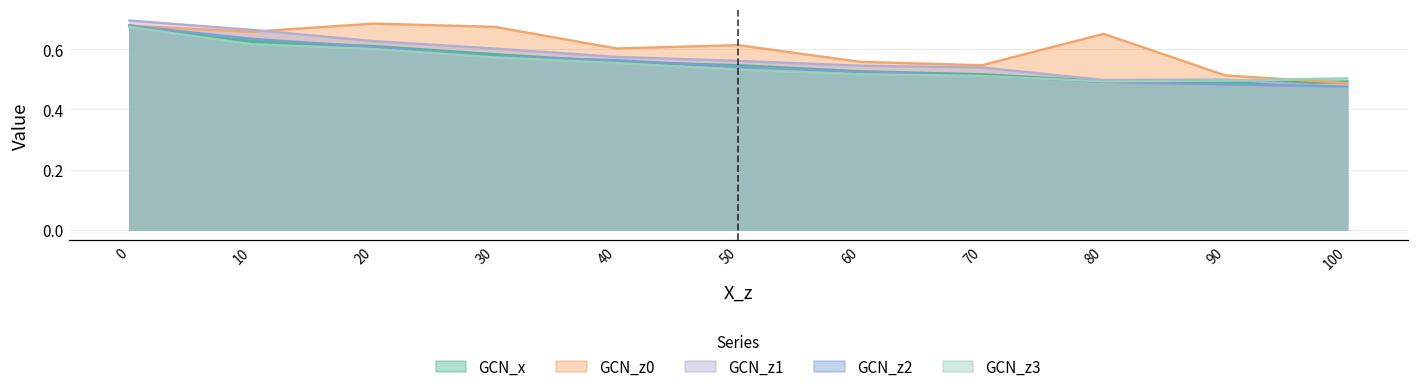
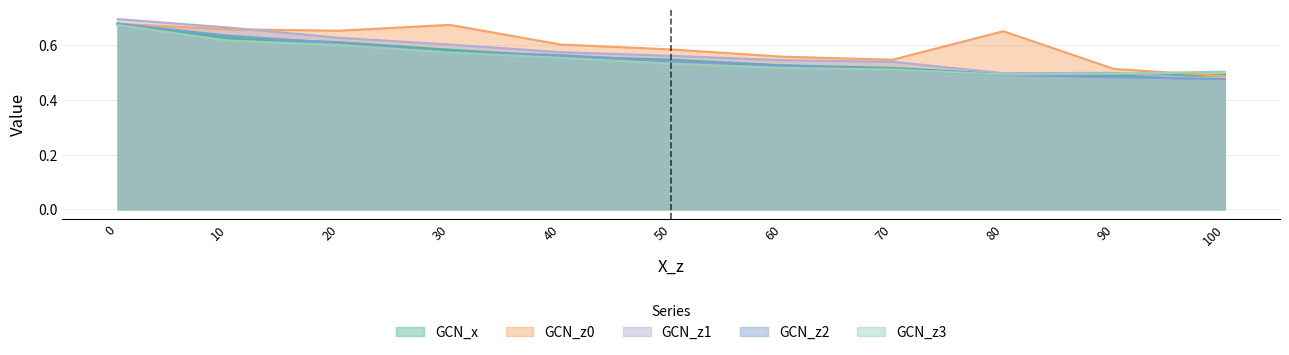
  {
    "GCN_z0": {
-     "20": 0.69,
+     "20": 0.65,
      "30": 0.67,
      "40": 0.60,
-     "50": 0.61,
+     "50": 0.58,
      "60": 0.56,
      "80": 0.65,
      "90": 0.51
    }
  }
